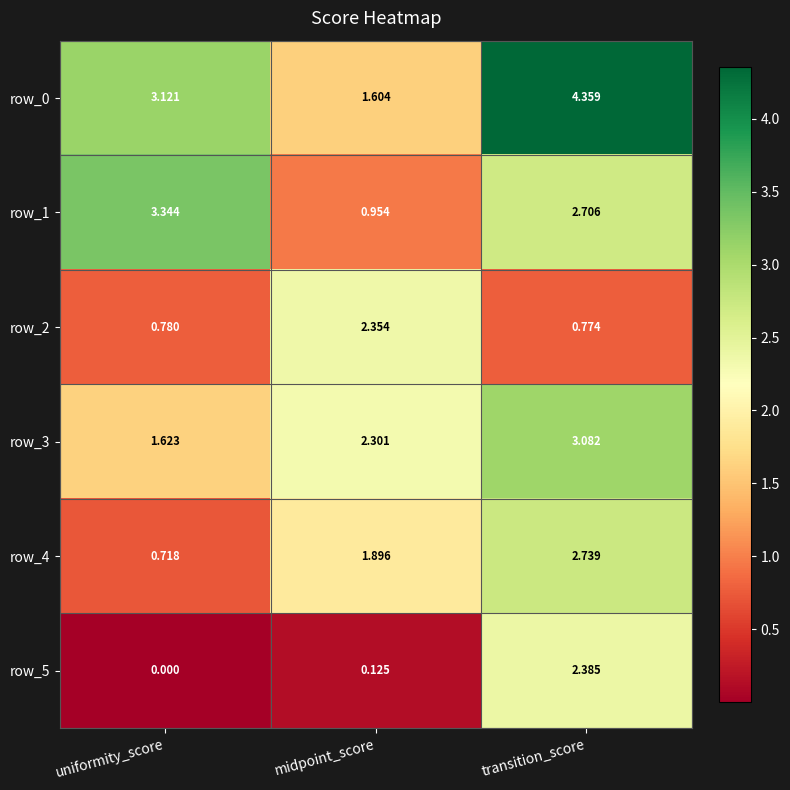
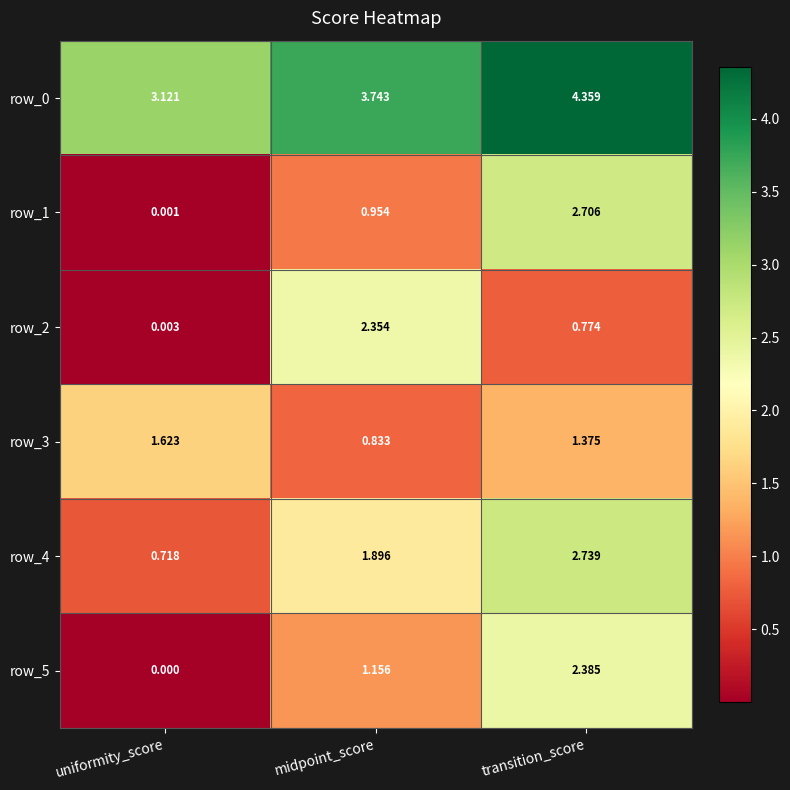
  {
    "row_0": {
      "uniformity_score": 3.121,
-     "midpoint_score": 1.604,
+     "midpoint_score": 3.743,
      "transition_score": 4.359
    },
    "row_1": {
-     "uniformity_score": 3.344,
+     "uniformity_score": 0.001,
      "midpoint_score": 0.954,
      "transition_score": 2.706
    },
    "row_2": {
-     "uniformity_score": 0.780,
+     "uniformity_score": 0.003,
      "midpoint_score": 2.354,
      "transition_score": 0.774
    },
    "row_3": {
      "uniformity_score": 1.623,
-     "midpoint_score": 2.301,
-     "transition_score": 3.082
+     "midpoint_score": 0.833,
+     "transition_score": 1.375
    },
    "row_4": {
      "uniformity_score": 0.718,
      "midpoint_score": 1.896,
      "transition_score": 2.739
    },
    "row_5": {
      "uniformity_score": 0.000,
-     "midpoint_score": 0.125,
+     "midpoint_score": 1.156,
      "transition_score": 2.385
    }
  }
